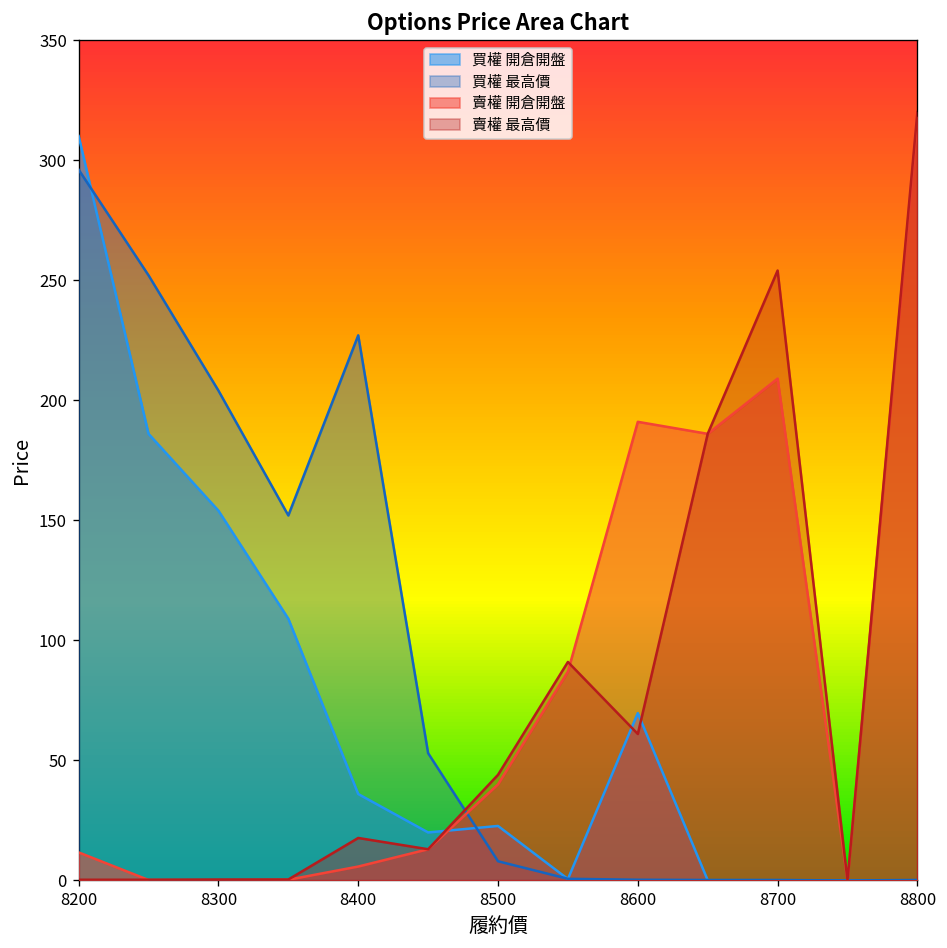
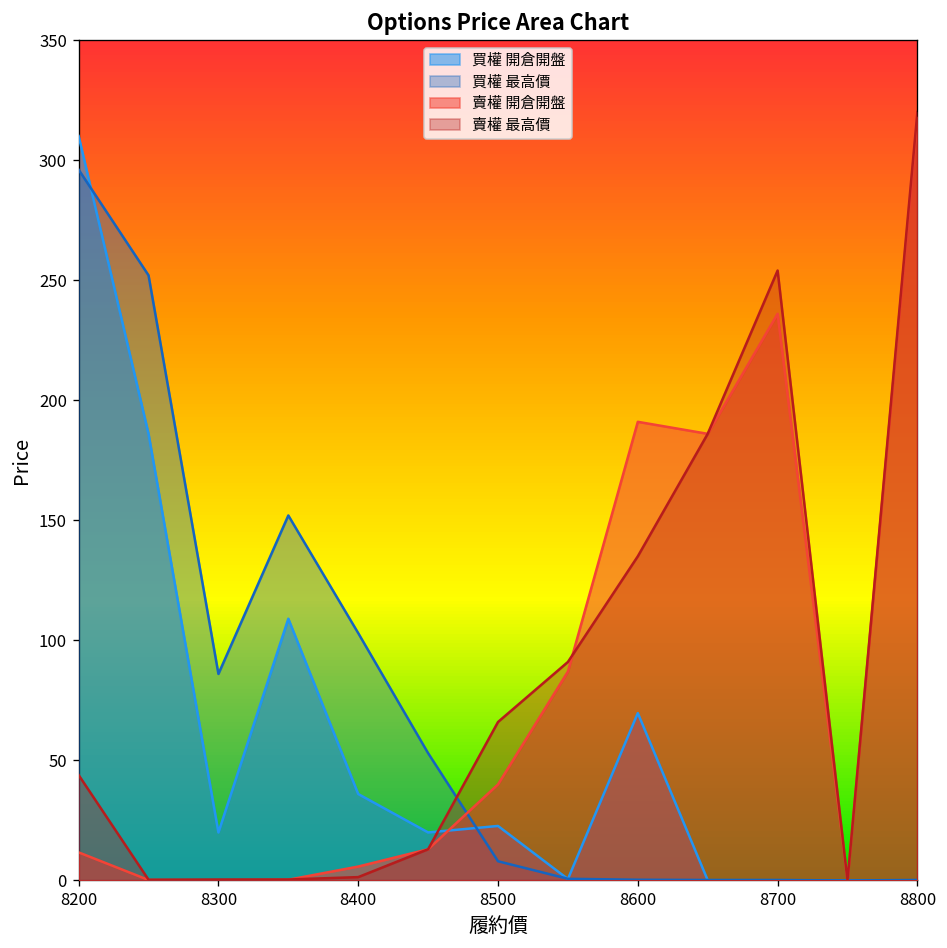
  {
    "買權 開倉開盤": {
      "8200": 310,
-     "8300": 154,
+     "8300": 20,
      "8400": 36,
      "8500": 23,
      "8600": 70
    },
    "買權 最高價": {
      "8200": 296,
-     "8300": 204,
-     "8400": 227,
+     "8300": 86,
+     "8400": 103,
      "8500": 8,
      "8600": 0
    },
    "賣權 開倉開盤": {
      "8200": 12,
      "8400": 6,
      "8500": 40,
      "8600": 191,
-     "8700": 209,
+     "8700": 236,
      "8800": 318
    },
    "賣權 最高價": {
-     "8200": 0,
-     "8400": 18,
-     "8500": 44,
-     "8600": 61,
+     "8200": 44,
+     "8400": 1,
+     "8500": 66,
+     "8600": 135,
      "8700": 254,
      "8800": 320
    }
  }
